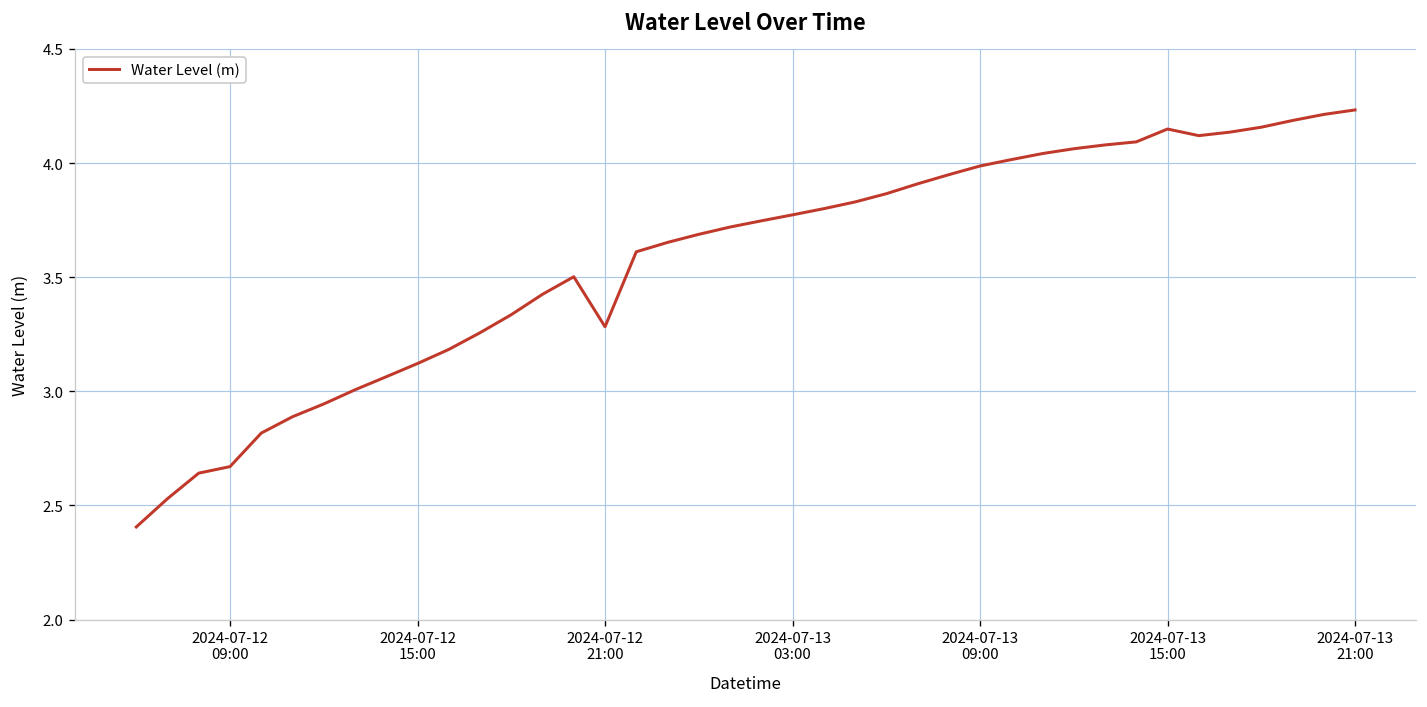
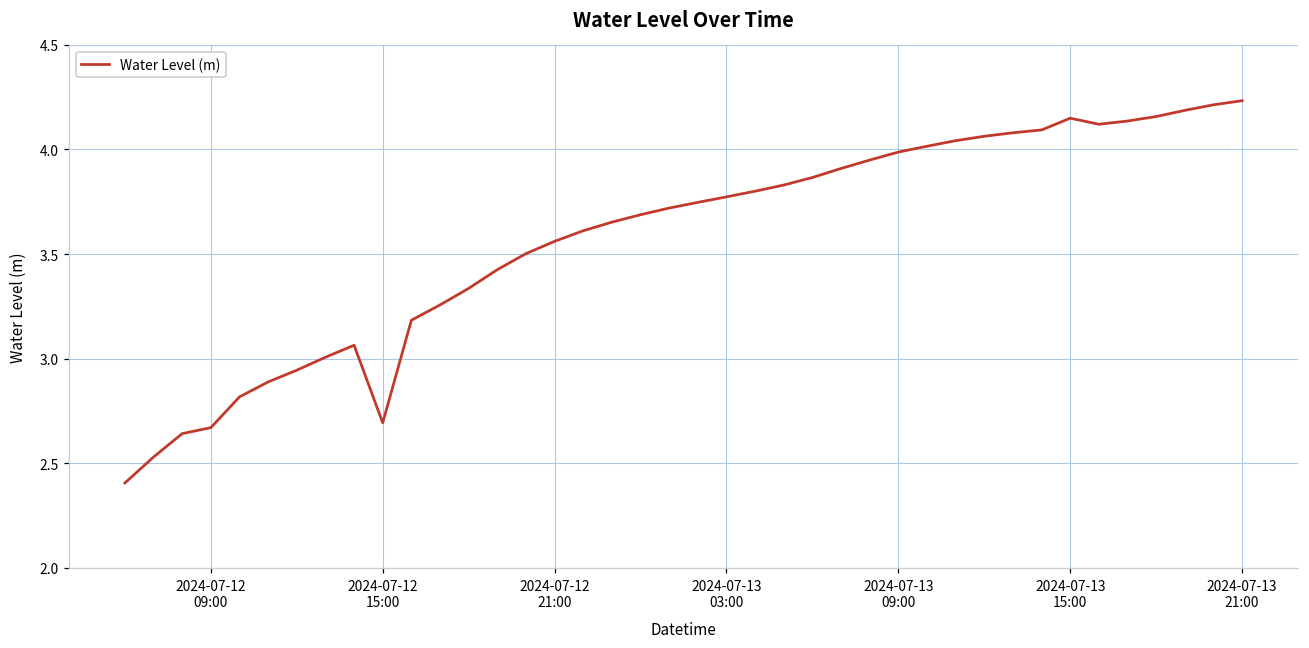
  {
    "2024-07-12 09:00": 2.67,
-   "2024-07-12 15:00": 3.12,
-   "2024-07-12 21:00": 3.28,
+   "2024-07-12 15:00": 2.69,
+   "2024-07-12 21:00": 3.56,
    "2024-07-13 03:00": 3.77,
    "2024-07-13 09:00": 3.99,
    "2024-07-13 15:00": 4.15,
    "2024-07-13 21:00": 4.23
  }
